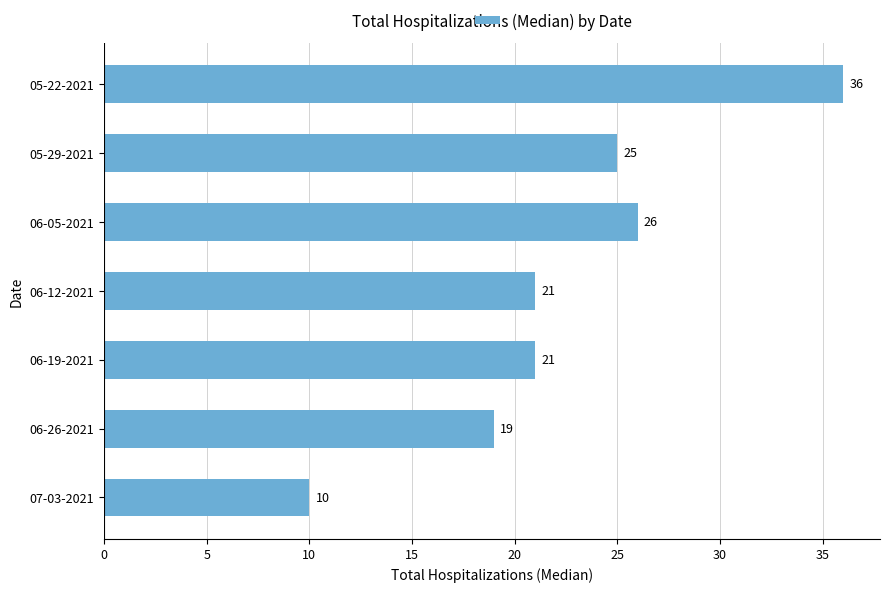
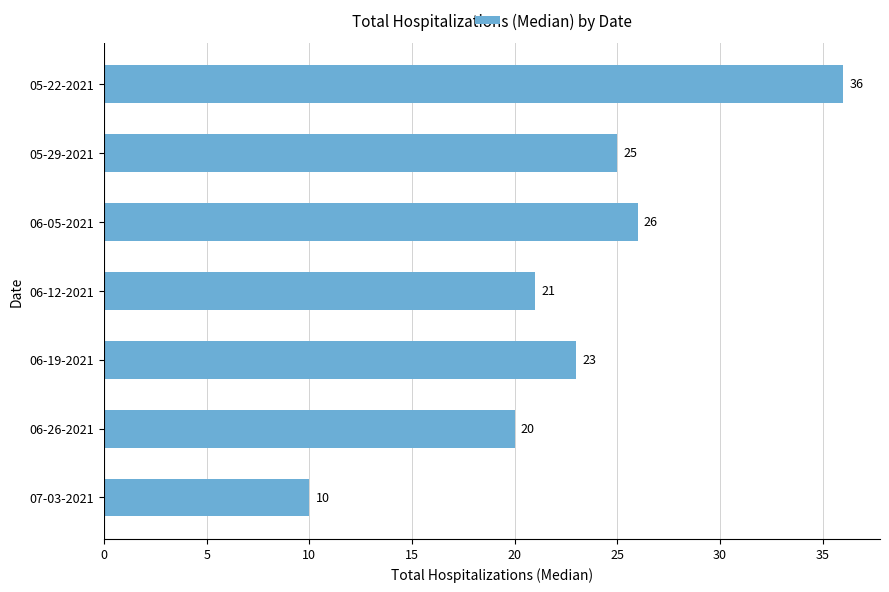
  {
    "05-22-2021": 36,
    "05-29-2021": 25,
    "06-05-2021": 26,
    "06-12-2021": 21,
-   "06-19-2021": 21,
-   "06-26-2021": 19,
+   "06-19-2021": 23,
+   "06-26-2021": 20,
    "07-03-2021": 10
  }
